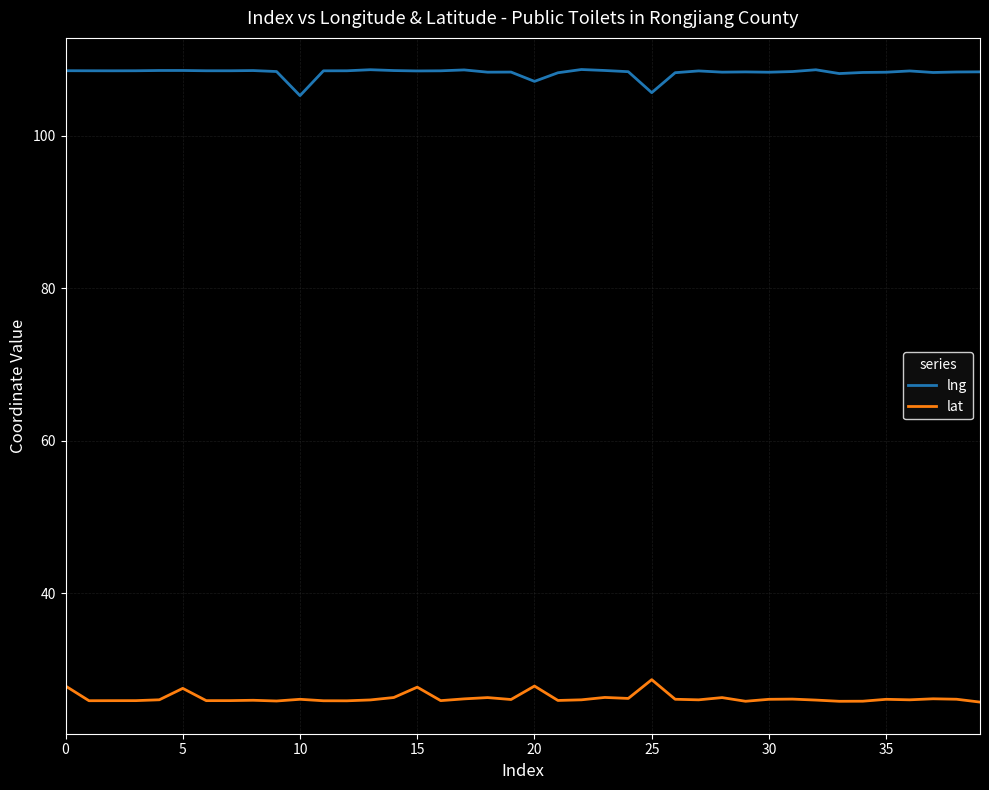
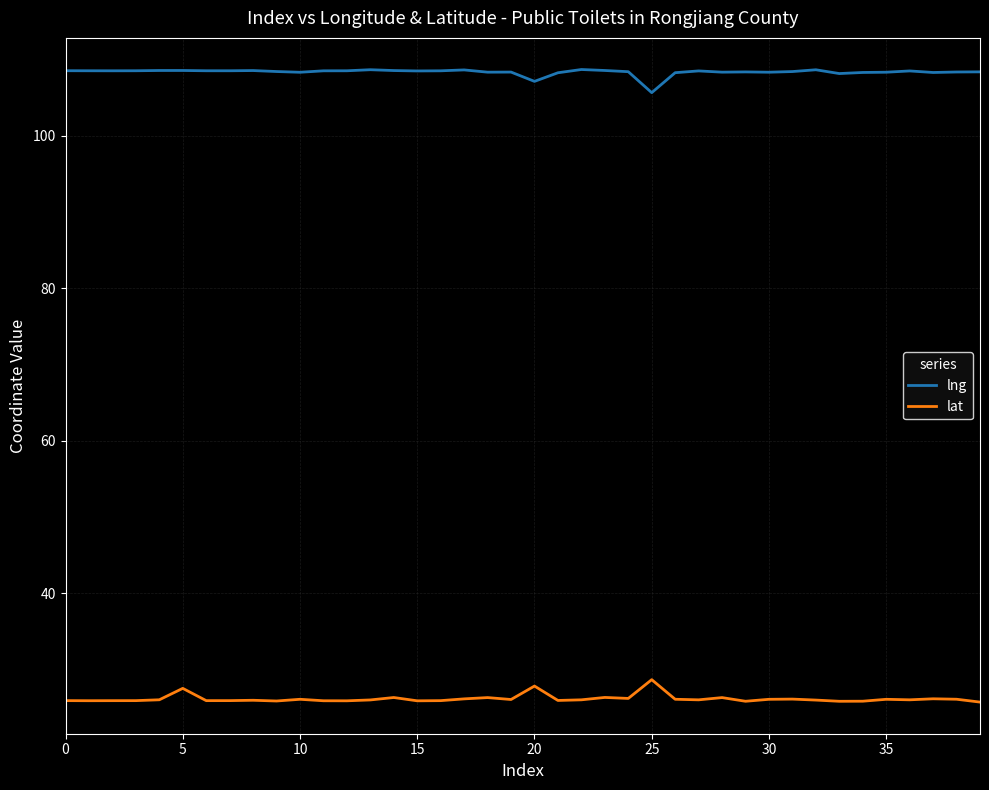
  {
    "lng": {
      "0": 109,
      "5": 109,
-     "10": 105,
+     "10": 108,
      "15": 109,
      "20": 107,
      "25": 106,
      "30": 108,
      "35": 108
    },
    "lat": {
-     "0": 28,
+     "0": 26,
      "5": 28,
      "10": 26,
-     "15": 28,
+     "15": 26,
      "20": 28,
      "25": 29,
      "30": 26,
      "35": 26
    }
  }
